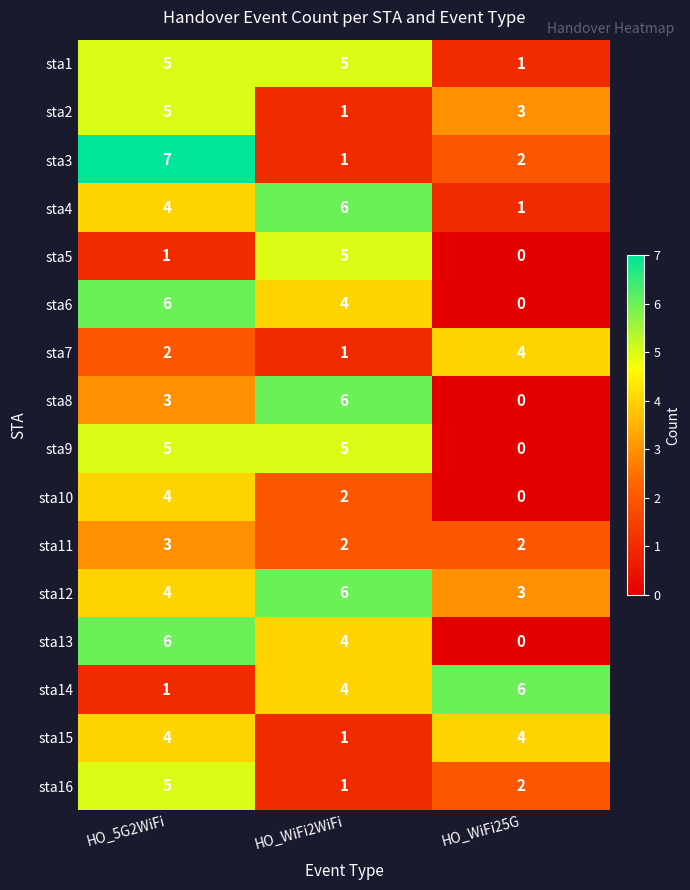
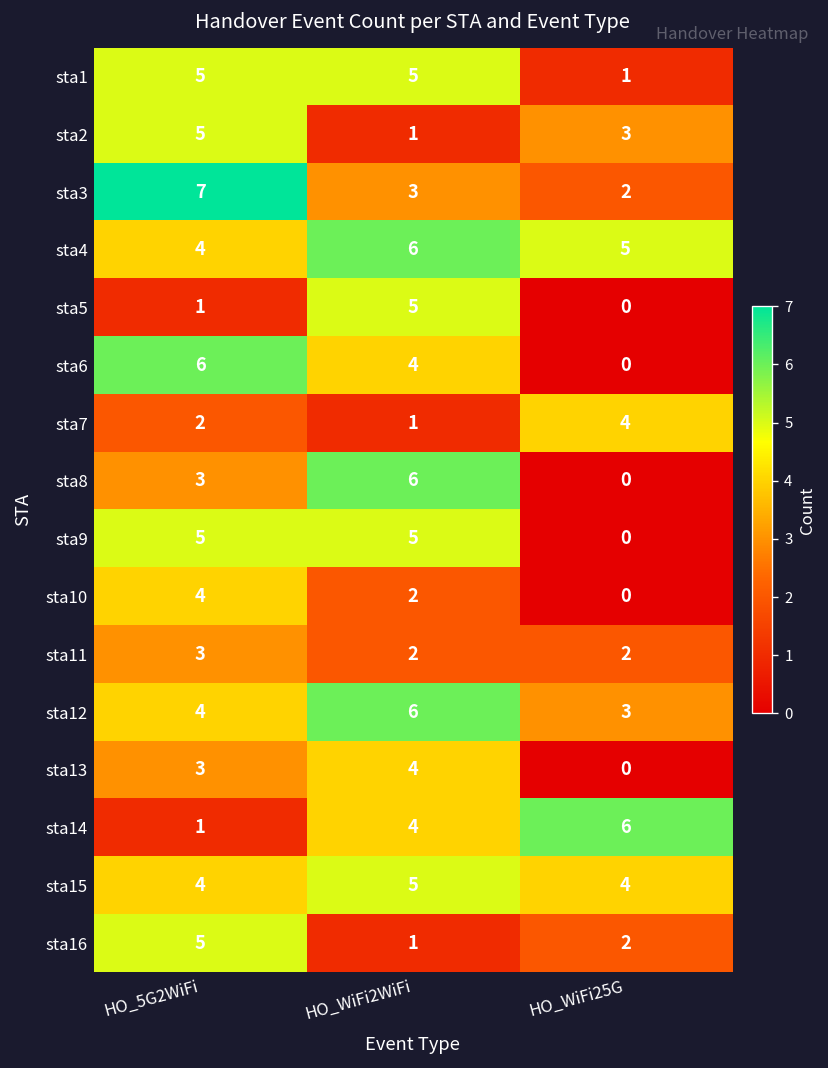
  {
    "sta1": {
      "HO_5G2WiFi": 5,
      "HO_WiFi2WiFi": 5,
      "HO_WiFi25G": 1
    },
    "sta2": {
      "HO_5G2WiFi": 5,
      "HO_WiFi2WiFi": 1,
      "HO_WiFi25G": 3
    },
    "sta3": {
      "HO_5G2WiFi": 7,
-     "HO_WiFi2WiFi": 1,
+     "HO_WiFi2WiFi": 3,
      "HO_WiFi25G": 2
    },
    "sta4": {
      "HO_5G2WiFi": 4,
      "HO_WiFi2WiFi": 6,
-     "HO_WiFi25G": 1
+     "HO_WiFi25G": 5
    },
    "sta5": {
      "HO_5G2WiFi": 1,
      "HO_WiFi2WiFi": 5,
      "HO_WiFi25G": 0
    },
    "sta6": {
      "HO_5G2WiFi": 6,
      "HO_WiFi2WiFi": 4,
      "HO_WiFi25G": 0
    },
    "sta7": {
      "HO_5G2WiFi": 2,
      "HO_WiFi2WiFi": 1,
      "HO_WiFi25G": 4
    },
    "sta8": {
      "HO_5G2WiFi": 3,
      "HO_WiFi2WiFi": 6,
      "HO_WiFi25G": 0
    },
    "sta9": {
      "HO_5G2WiFi": 5,
      "HO_WiFi2WiFi": 5,
      "HO_WiFi25G": 0
    },
    "sta10": {
      "HO_5G2WiFi": 4,
      "HO_WiFi2WiFi": 2,
      "HO_WiFi25G": 0
    },
    "sta11": {
      "HO_5G2WiFi": 3,
      "HO_WiFi2WiFi": 2,
      "HO_WiFi25G": 2
    },
    "sta12": {
      "HO_5G2WiFi": 4,
      "HO_WiFi2WiFi": 6,
      "HO_WiFi25G": 3
    },
    "sta13": {
-     "HO_5G2WiFi": 6,
+     "HO_5G2WiFi": 3,
      "HO_WiFi2WiFi": 4,
      "HO_WiFi25G": 0
    },
    "sta14": {
      "HO_5G2WiFi": 1,
      "HO_WiFi2WiFi": 4,
      "HO_WiFi25G": 6
    },
    "sta15": {
      "HO_5G2WiFi": 4,
-     "HO_WiFi2WiFi": 1,
+     "HO_WiFi2WiFi": 5,
      "HO_WiFi25G": 4
    },
    "sta16": {
      "HO_5G2WiFi": 5,
      "HO_WiFi2WiFi": 1,
      "HO_WiFi25G": 2
    }
  }
